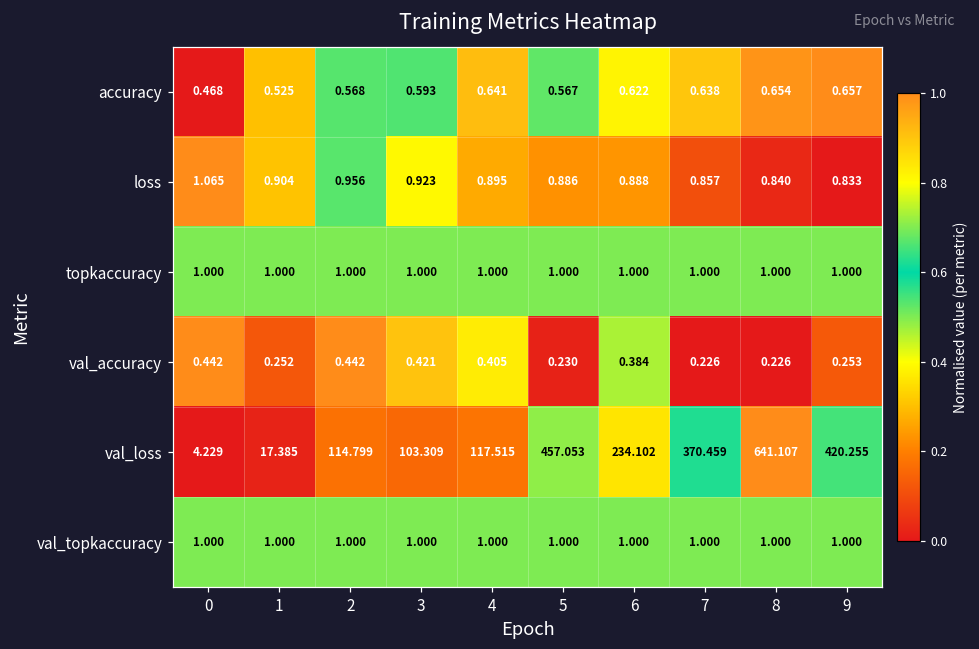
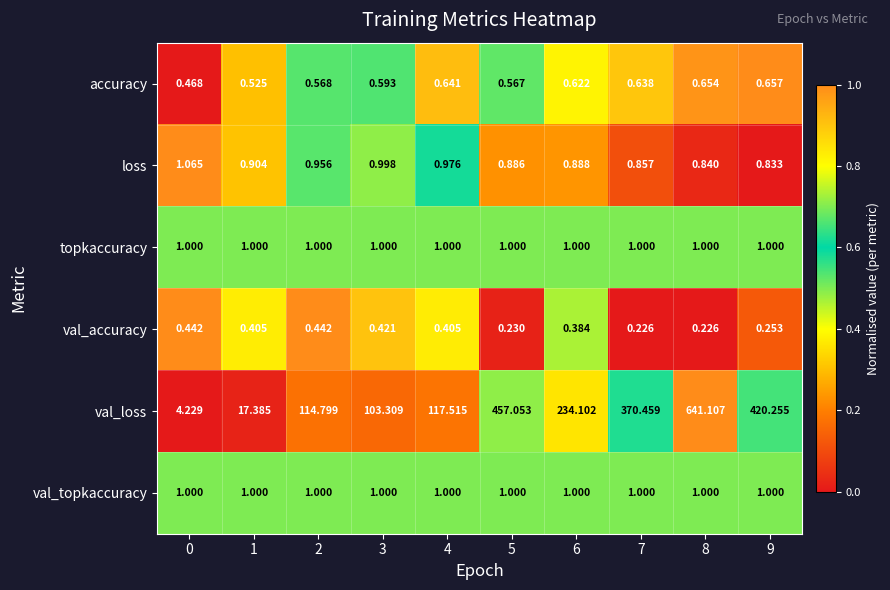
  {
    "accuracy": {
      "0": 0.468,
      "1": 0.525,
      "2": 0.568,
      "3": 0.593,
      "4": 0.641,
      "5": 0.567,
      "6": 0.622,
      "7": 0.638,
      "8": 0.654,
      "9": 0.657
    },
    "loss": {
      "0": 1.065,
      "1": 0.904,
      "2": 0.956,
-     "3": 0.923,
-     "4": 0.895,
+     "3": 0.998,
+     "4": 0.976,
      "5": 0.886,
      "6": 0.888,
      "7": 0.857,
      "8": 0.840,
      "9": 0.833
    },
    "topkaccuracy": {
      "0": 1.000,
      "1": 1.000,
      "2": 1.000,
      "3": 1.000,
      "4": 1.000,
      "5": 1.000,
      "6": 1.000,
      "7": 1.000,
      "8": 1.000,
      "9": 1.000
    },
    "val_accuracy": {
      "0": 0.442,
-     "1": 0.252,
+     "1": 0.405,
      "2": 0.442,
      "3": 0.421,
      "4": 0.405,
      "5": 0.230,
      "6": 0.384,
      "7": 0.226,
      "8": 0.226,
      "9": 0.253
    },
    "val_loss": {
      "0": 4.229,
      "1": 17.385,
      "2": 114.799,
      "3": 103.309,
      "4": 117.515,
      "5": 457.053,
      "6": 234.102,
      "7": 370.459,
      "8": 641.107,
      "9": 420.255
    },
    "val_topkaccuracy": {
      "0": 1.000,
      "1": 1.000,
      "2": 1.000,
      "3": 1.000,
      "4": 1.000,
      "5": 1.000,
      "6": 1.000,
      "7": 1.000,
      "8": 1.000,
      "9": 1.000
    }
  }
